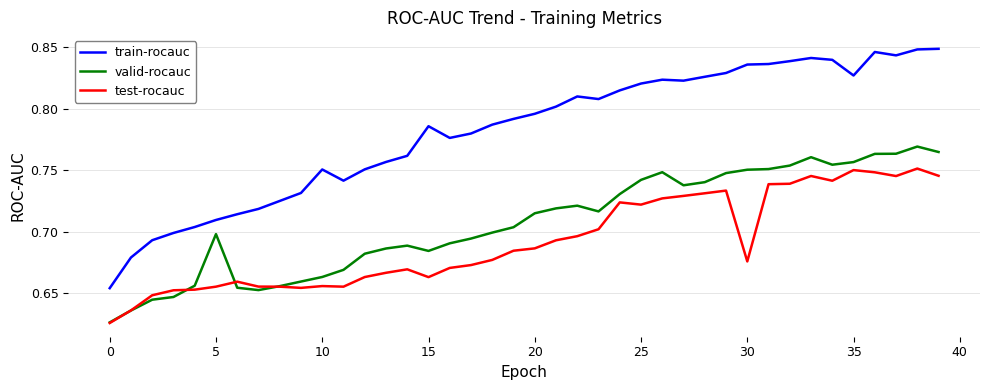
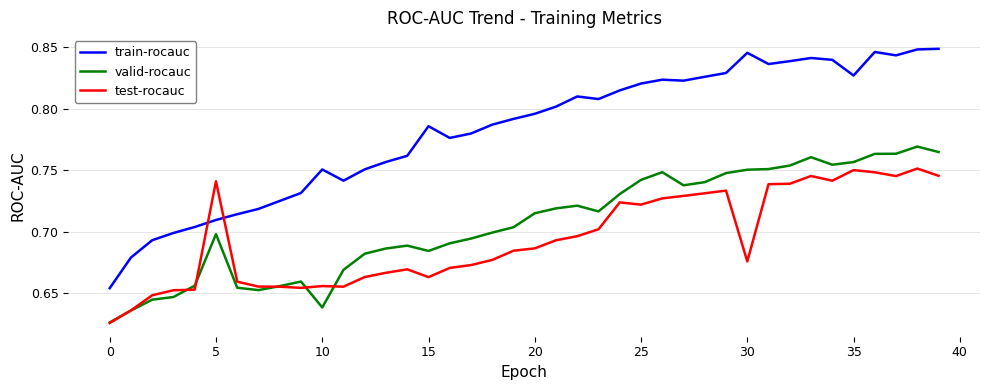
  {
    "train-rocauc": {
      "0": 0.654,
      "5": 0.710,
      "10": 0.751,
      "15": 0.786,
      "20": 0.796,
      "25": 0.820,
-     "30": 0.836,
+     "30": 0.845,
      "35": 0.827
    },
    "valid-rocauc": {
      "5": 0.698,
-     "10": 0.663,
+     "10": 0.639,
      "15": 0.684,
      "20": 0.715,
      "25": 0.742,
      "30": 0.750,
      "35": 0.757
    },
    "test-rocauc": {
-     "5": 0.655,
+     "5": 0.741,
      "10": 0.656,
      "15": 0.663,
      "20": 0.687,
      "25": 0.722,
      "30": 0.676,
      "35": 0.750
    }
  }
